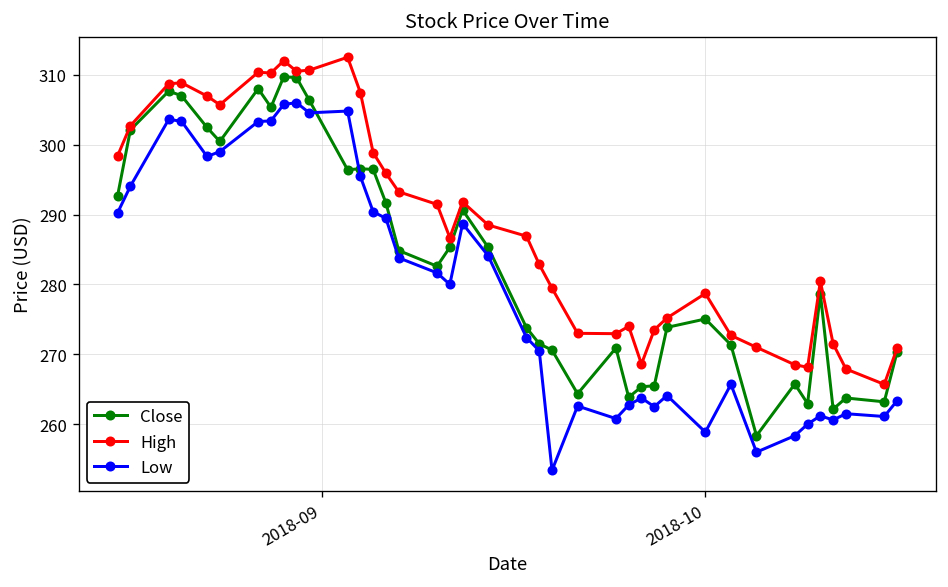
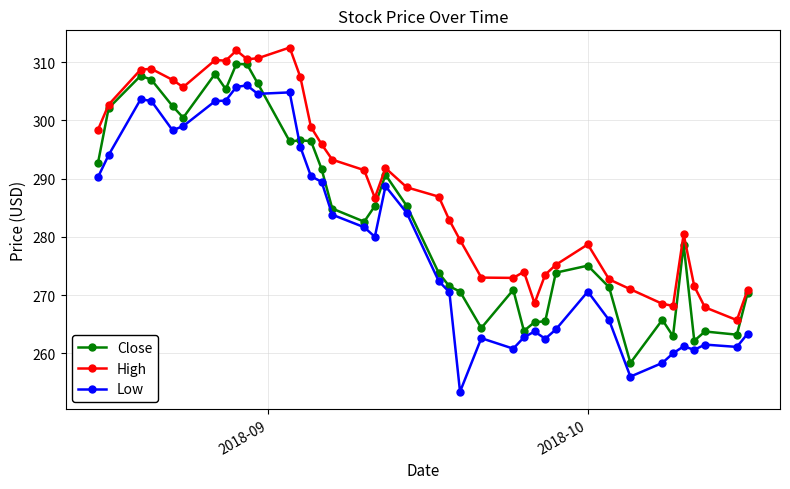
  {
    "Close": {
      "2018-10": 275
    },
    "High": {
      "2018-10": 279
    },
    "Low": {
-     "2018-10": 259
+     "2018-10": 271
    }
  }
